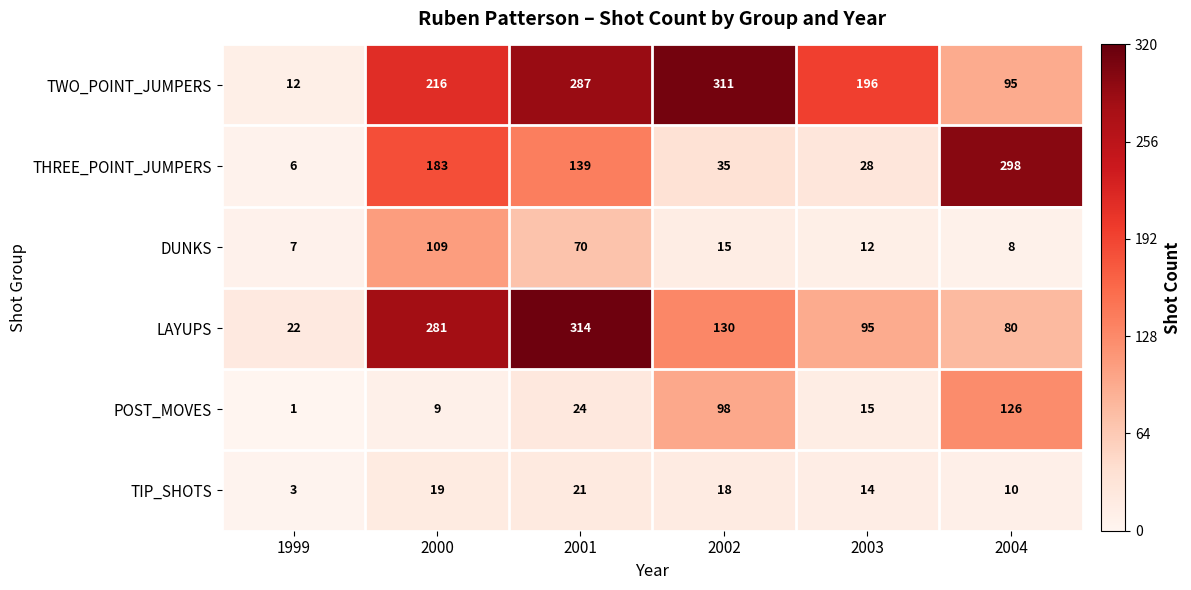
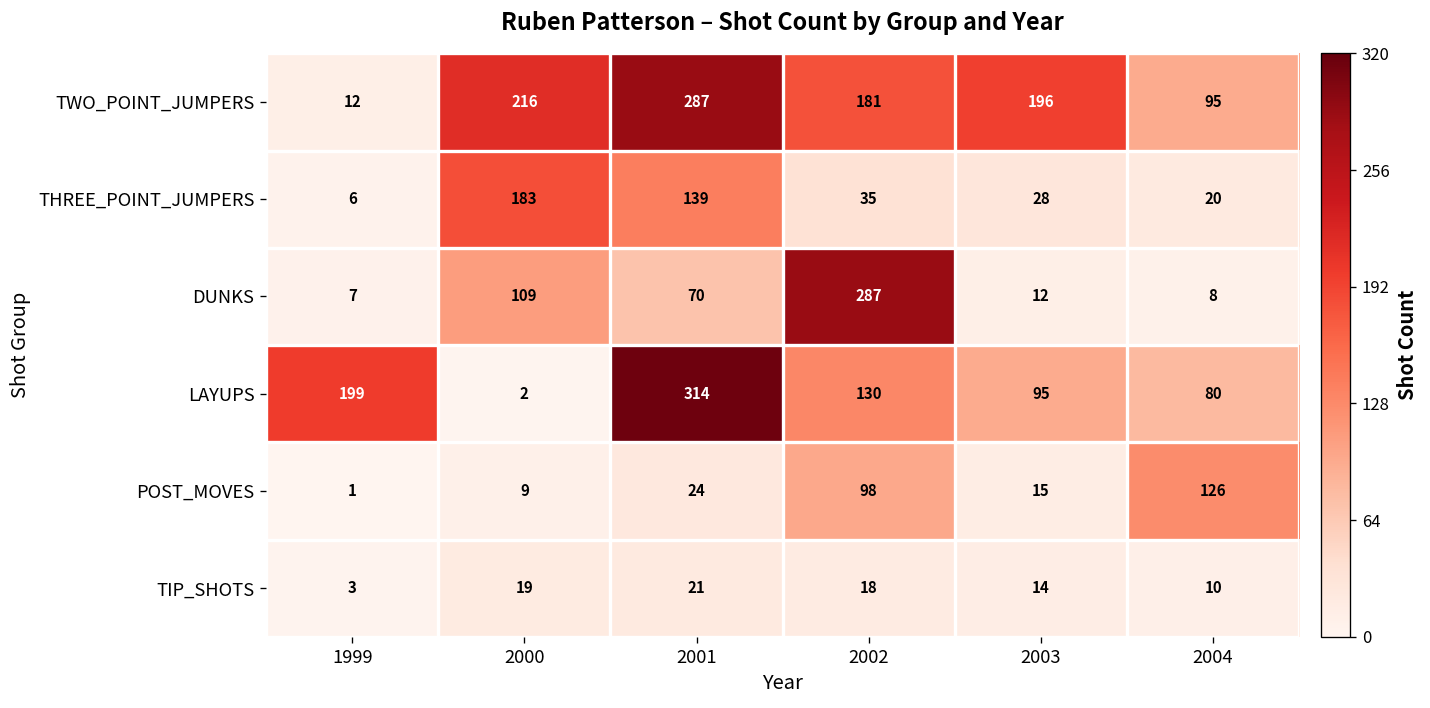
  {
    "TWO_POINT_JUMPERS": {
      "1999": 12,
      "2000": 216,
      "2001": 287,
-     "2002": 311,
+     "2002": 181,
      "2003": 196,
      "2004": 95
    },
    "THREE_POINT_JUMPERS": {
      "1999": 6,
      "2000": 183,
      "2001": 139,
      "2002": 35,
      "2003": 28,
-     "2004": 298
+     "2004": 20
    },
    "DUNKS": {
      "1999": 7,
      "2000": 109,
      "2001": 70,
-     "2002": 15,
+     "2002": 287,
      "2003": 12,
      "2004": 8
    },
    "LAYUPS": {
-     "1999": 22,
-     "2000": 281,
+     "1999": 199,
+     "2000": 2,
      "2001": 314,
      "2002": 130,
      "2003": 95,
      "2004": 80
    },
    "POST_MOVES": {
      "1999": 1,
      "2000": 9,
      "2001": 24,
      "2002": 98,
      "2003": 15,
      "2004": 126
    },
    "TIP_SHOTS": {
      "1999": 3,
      "2000": 19,
      "2001": 21,
      "2002": 18,
      "2003": 14,
      "2004": 10
    }
  }
